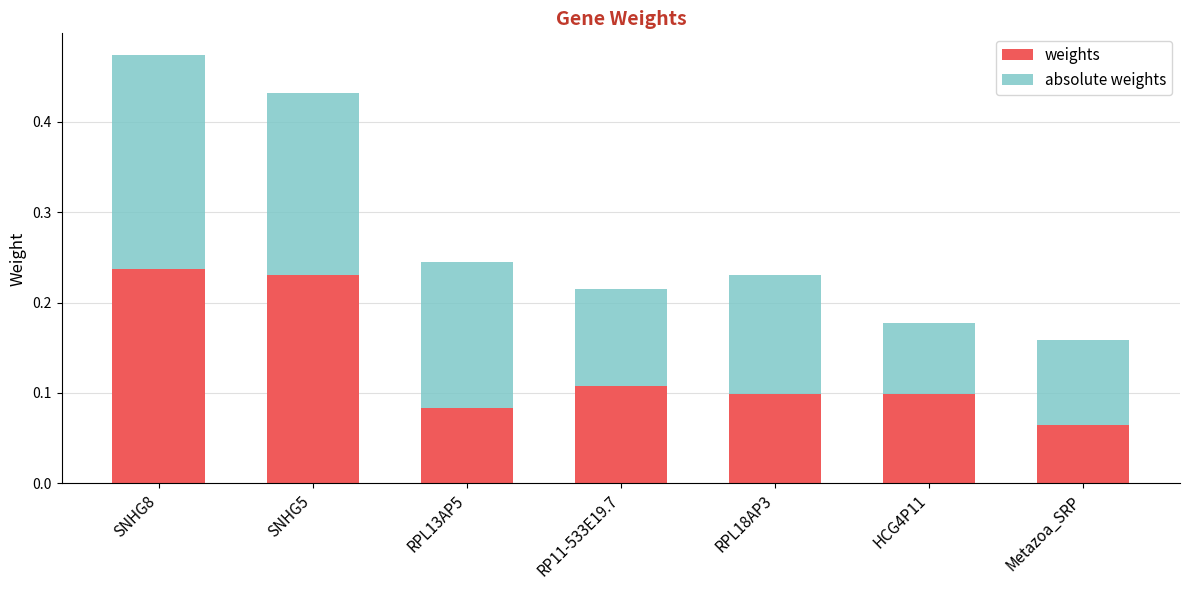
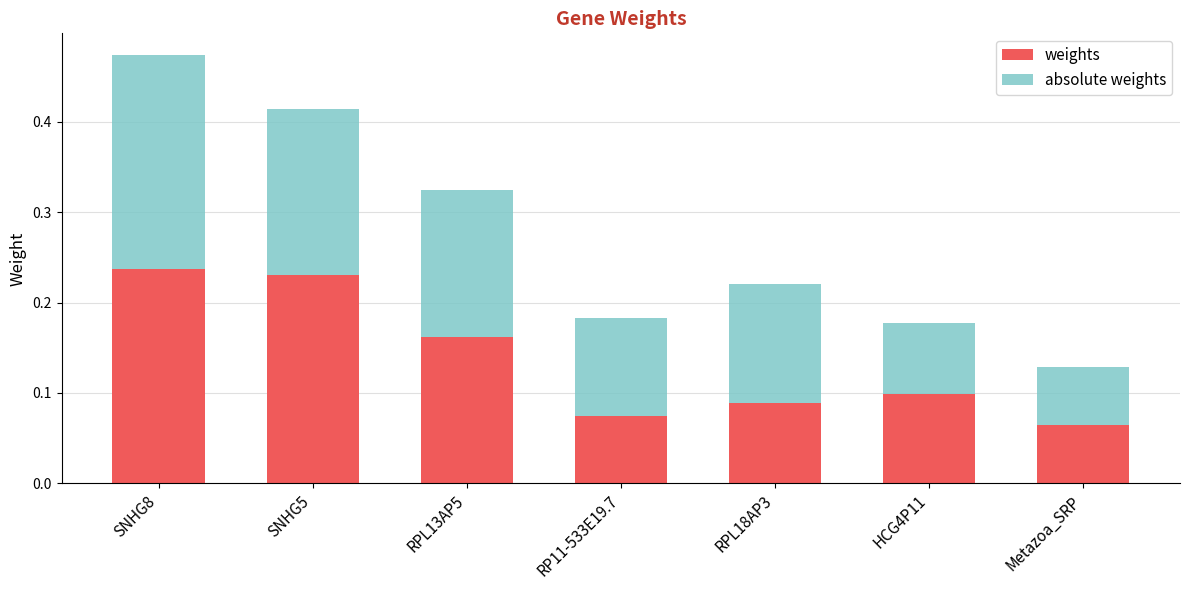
  {
    "weights": {
      "SNHG8": 0.24,
      "SNHG5": 0.23,
-     "RPL13AP5": 0.08,
-     "RP11-533E19.7": 0.11,
-     "RPL18AP3": 0.10,
+     "RPL13AP5": 0.16,
+     "RP11-533E19.7": 0.07,
+     "RPL18AP3": 0.09,
      "HCG4P11": 0.10,
      "Metazoa_SRP": 0.06
    },
    "absolute weights": {
      "SNHG8": 0.24,
-     "SNHG5": 0.20,
+     "SNHG5": 0.18,
      "RPL13AP5": 0.16,
      "RP11-533E19.7": 0.11,
      "RPL18AP3": 0.13,
      "HCG4P11": 0.08,
-     "Metazoa_SRP": 0.09
+     "Metazoa_SRP": 0.06
    }
  }
